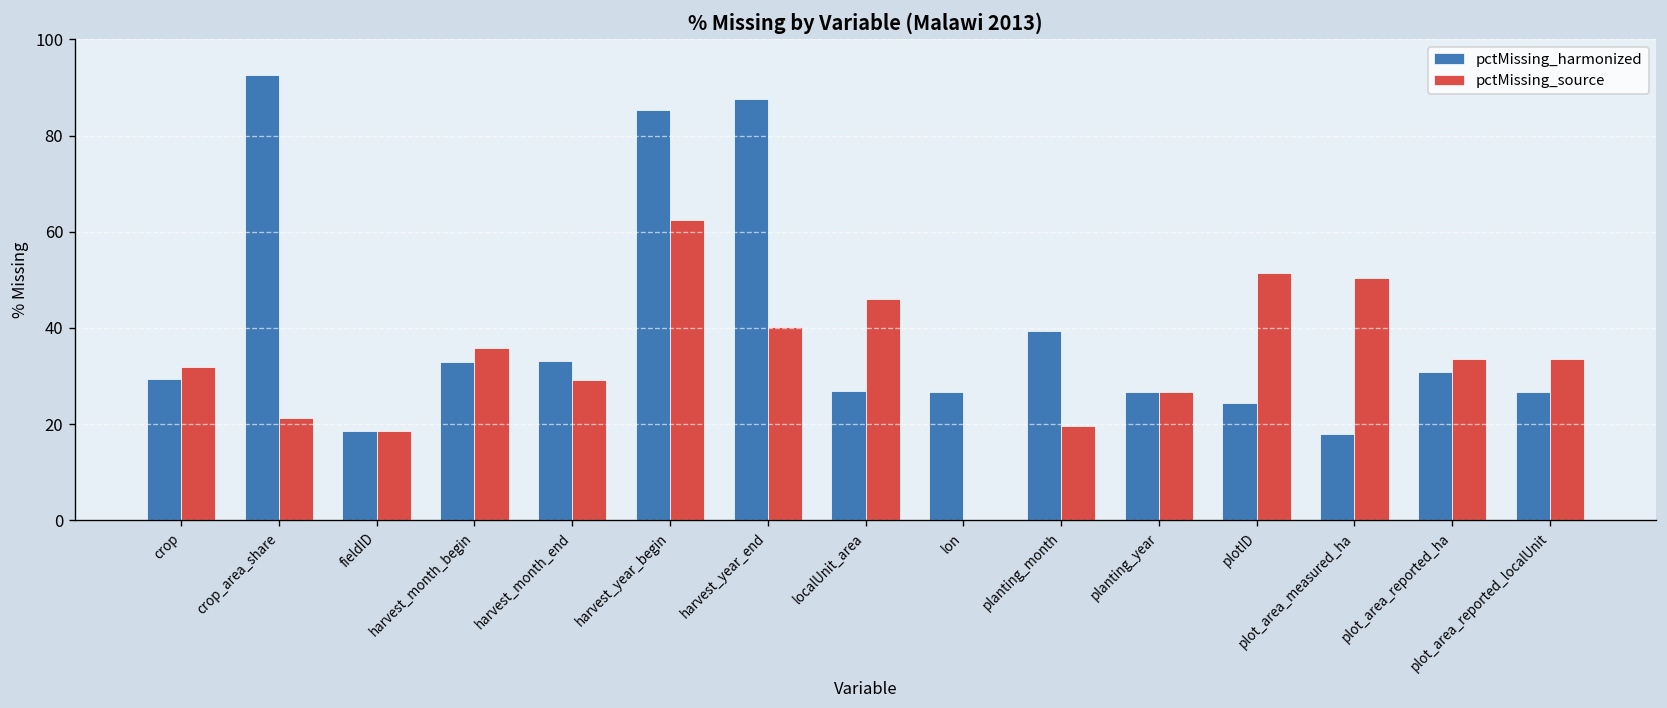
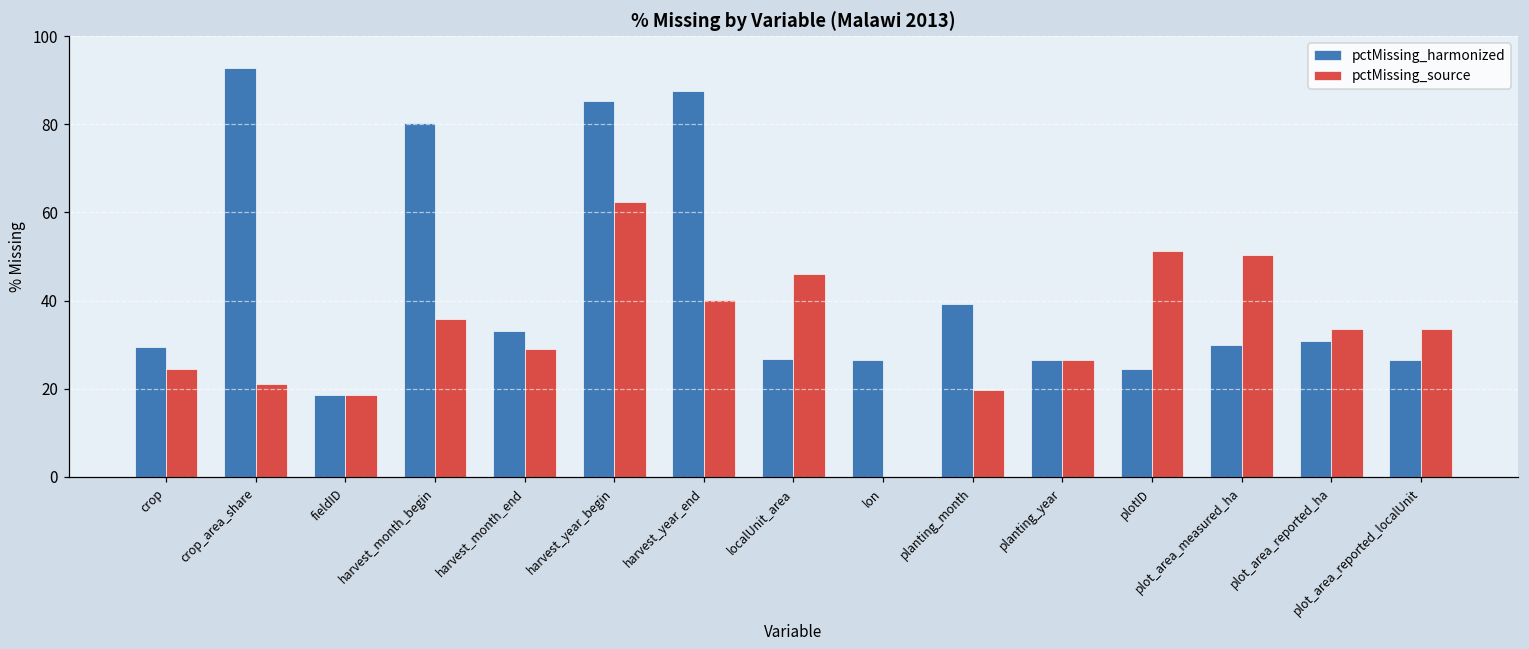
  {
    "pctMissing_harmonized": {
      "crop": 29,
      "crop_area_share": 93,
      "fieldID": 19,
-     "harvest_month_begin": 33,
+     "harvest_month_begin": 80,
      "harvest_month_end": 33,
      "harvest_year_begin": 85,
      "harvest_year_end": 88,
      "localUnit_area": 27,
      "lon": 27,
      "planting_month": 39,
      "planting_year": 27,
      "plotID": 24,
-     "plot_area_measured_ha": 18,
+     "plot_area_measured_ha": 30,
      "plot_area_reported_ha": 31,
      "plot_area_reported_localUnit": 27
    },
    "pctMissing_source": {
-     "crop": 32,
+     "crop": 24,
      "crop_area_share": 21,
      "fieldID": 19,
      "harvest_month_begin": 36,
      "harvest_month_end": 29,
      "harvest_year_begin": 62,
      "harvest_year_end": 40,
      "localUnit_area": 46,
      "lon": 0,
      "planting_month": 20,
      "planting_year": 27,
      "plotID": 51,
      "plot_area_measured_ha": 50,
      "plot_area_reported_ha": 33,
      "plot_area_reported_localUnit": 33
    }
  }
